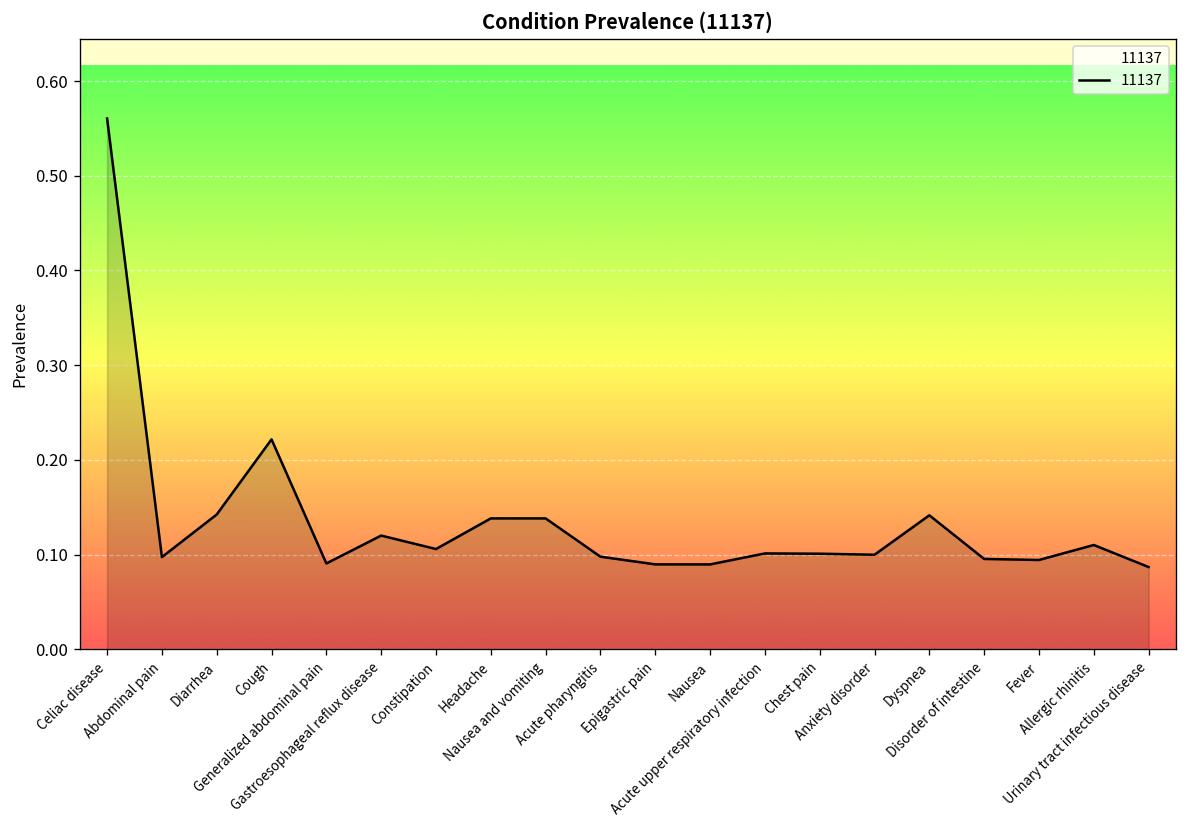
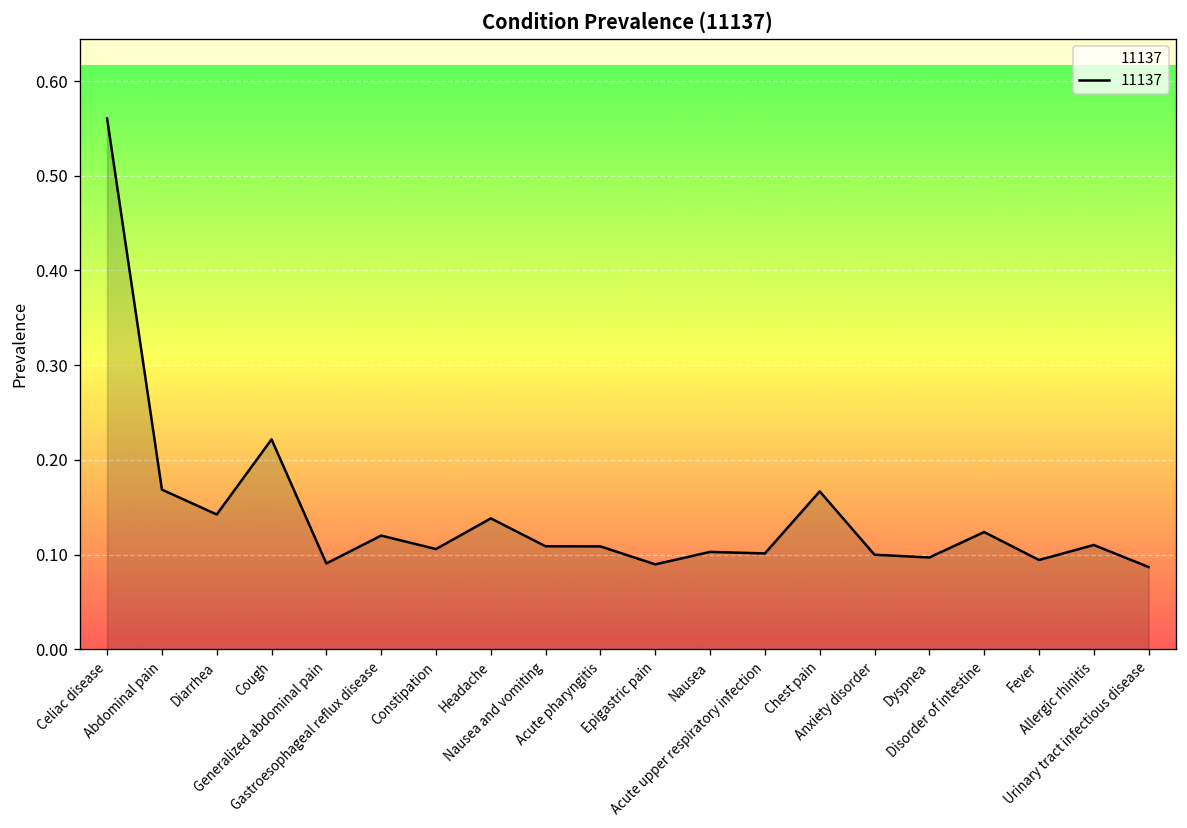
  {
    "Celiac disease": 0.56,
-   "Abdominal pain": 0.10,
+   "Abdominal pain": 0.17,
    "Diarrhea": 0.14,
    "Cough": 0.22,
    "Generalized abdominal pain": 0.09,
    "Gastroesophageal reflux disease": 0.12,
    "Constipation": 0.11,
    "Headache": 0.14,
-   "Nausea and vomiting": 0.14,
-   "Acute pharyngitis": 0.10,
+   "Nausea and vomiting": 0.11,
+   "Acute pharyngitis": 0.11,
    "Epigastric pain": 0.09,
-   "Nausea": 0.09,
+   "Nausea": 0.10,
    "Acute upper respiratory infection": 0.10,
-   "Chest pain": 0.10,
+   "Chest pain": 0.17,
    "Anxiety disorder": 0.10,
-   "Dyspnea": 0.14,
-   "Disorder of intestine": 0.10,
+   "Dyspnea": 0.10,
+   "Disorder of intestine": 0.12,
    "Fever": 0.09,
    "Allergic rhinitis": 0.11,
    "Urinary tract infectious disease": 0.09
  }
